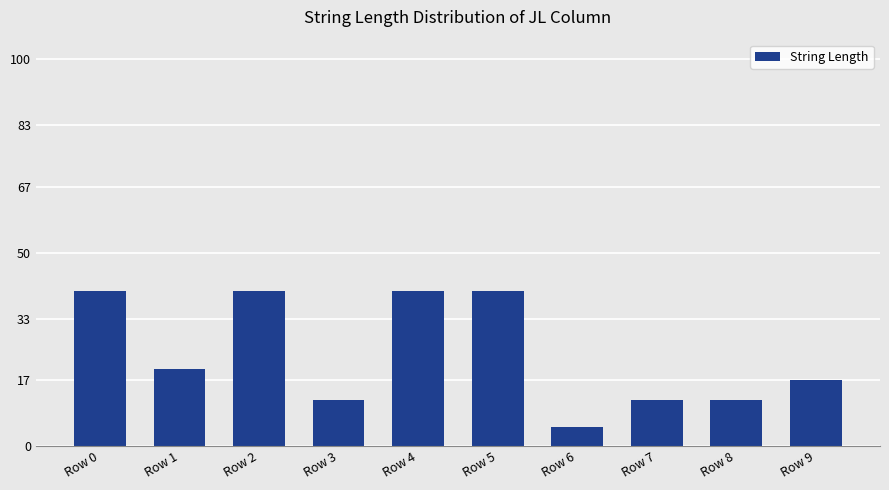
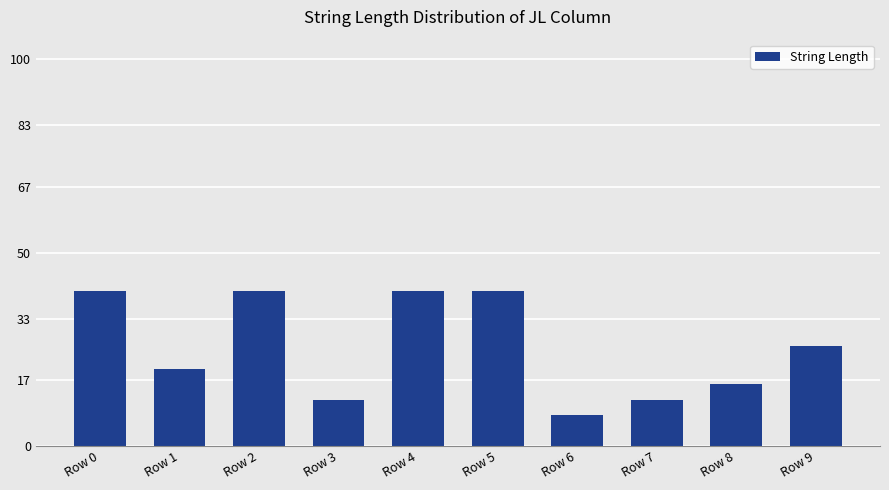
  {
    "Row 0": 40,
    "Row 1": 20,
    "Row 2": 40,
    "Row 3": 12,
    "Row 4": 40,
    "Row 5": 40,
-   "Row 6": 5,
+   "Row 6": 8,
    "Row 7": 12,
-   "Row 8": 12,
-   "Row 9": 17
+   "Row 8": 16,
+   "Row 9": 26
  }
